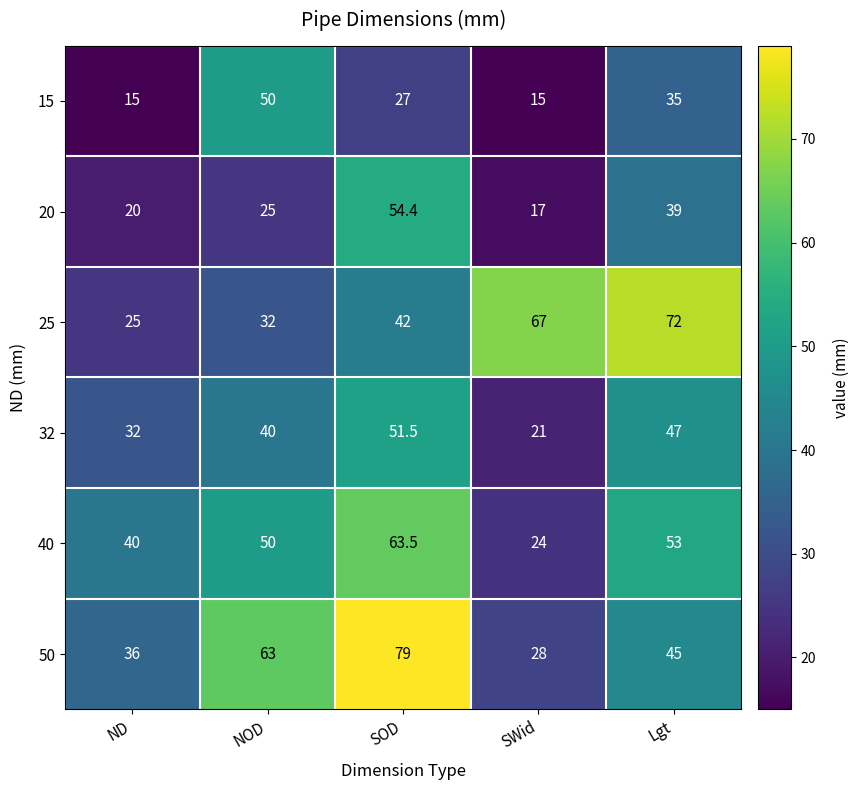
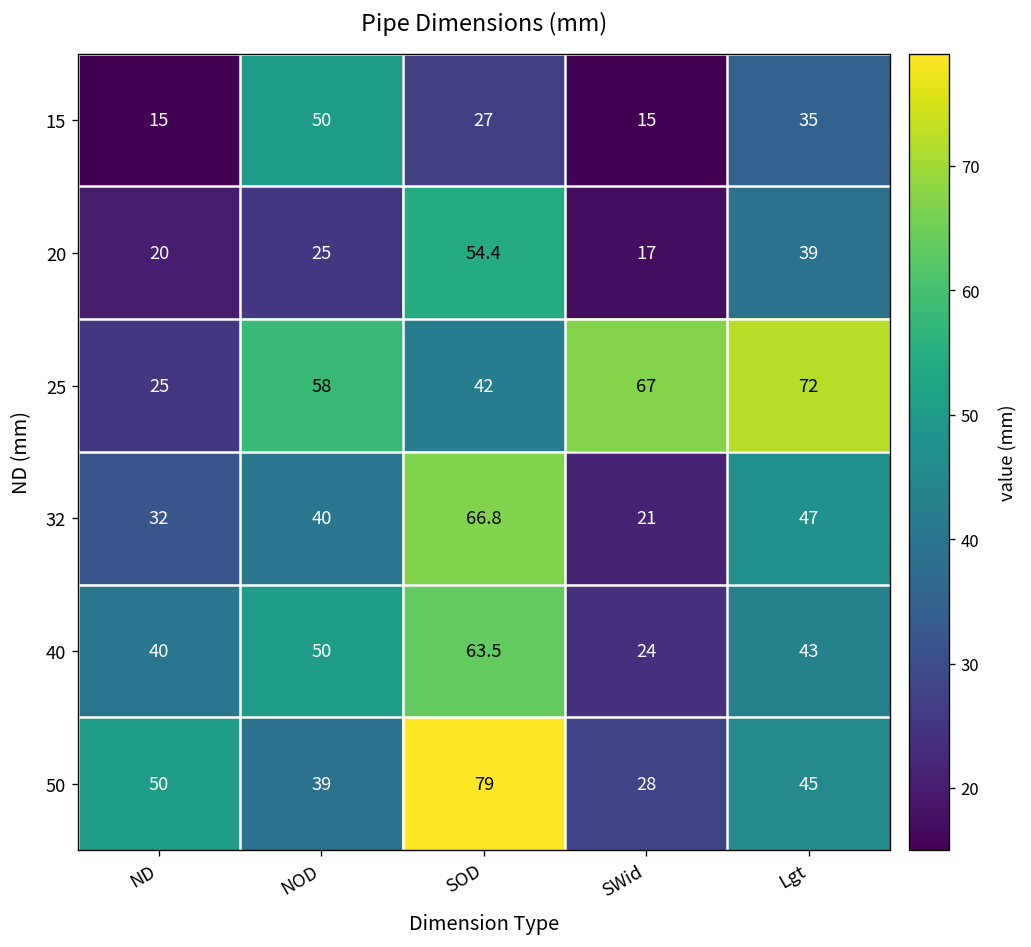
  {
    "15": {
      "ND": 15,
      "NOD": 50,
      "SOD": 27,
      "SWid": 15,
      "Lgt": 35
    },
    "20": {
      "ND": 20,
      "NOD": 25,
      "SOD": 54.4,
      "SWid": 17,
      "Lgt": 39
    },
    "25": {
      "ND": 25,
-     "NOD": 32,
+     "NOD": 58,
      "SOD": 42,
      "SWid": 67,
      "Lgt": 72
    },
    "32": {
      "ND": 32,
      "NOD": 40,
-     "SOD": 51.5,
+     "SOD": 66.8,
      "SWid": 21,
      "Lgt": 47
    },
    "40": {
      "ND": 40,
      "NOD": 50,
      "SOD": 63.5,
      "SWid": 24,
-     "Lgt": 53
+     "Lgt": 43
    },
    "50": {
-     "ND": 36,
-     "NOD": 63,
+     "ND": 50,
+     "NOD": 39,
      "SOD": 79,
      "SWid": 28,
      "Lgt": 45
    }
  }
